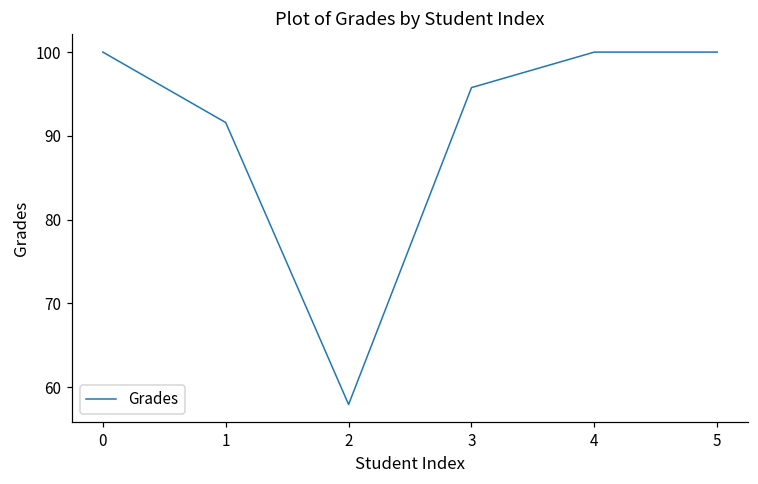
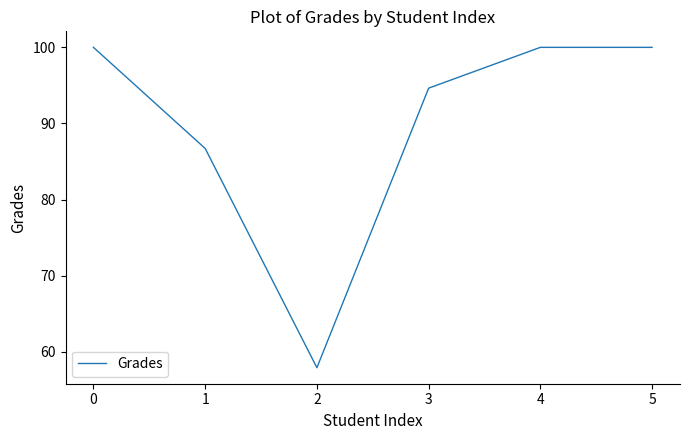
  {
    "0": 100,
-   "1": 92,
+   "1": 87,
    "2": 58,
-   "3": 96,
+   "3": 95,
    "4": 100,
    "5": 100
  }
